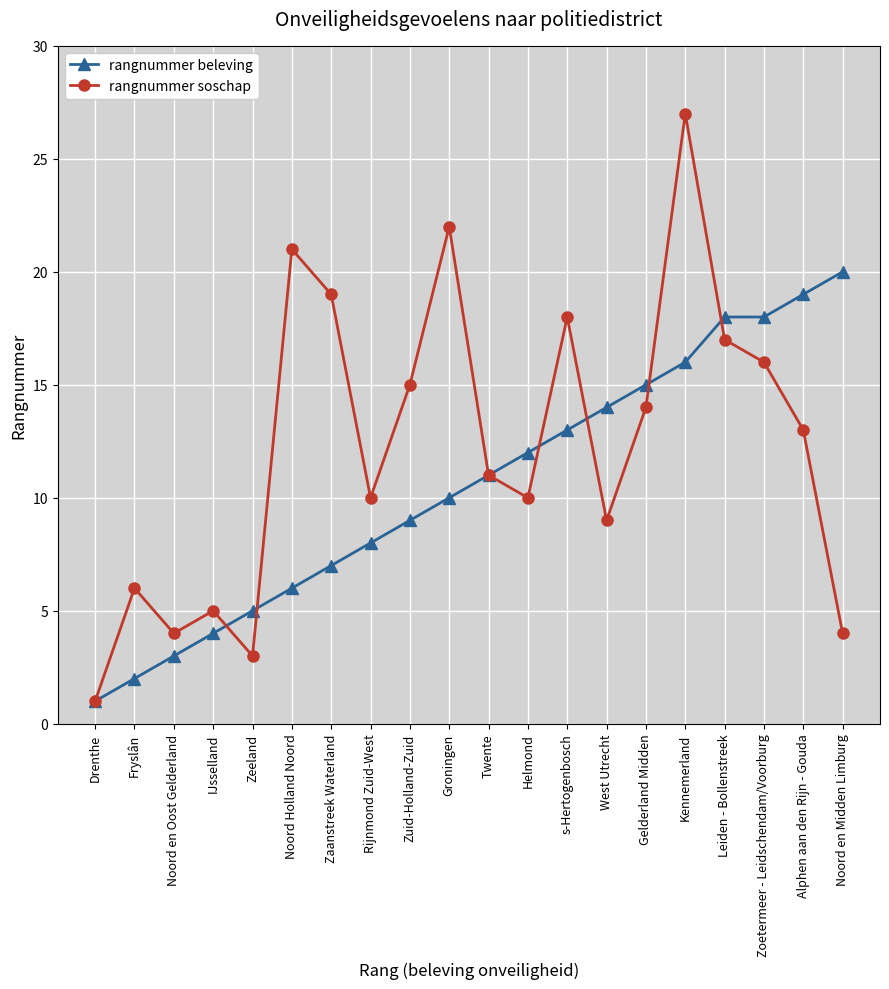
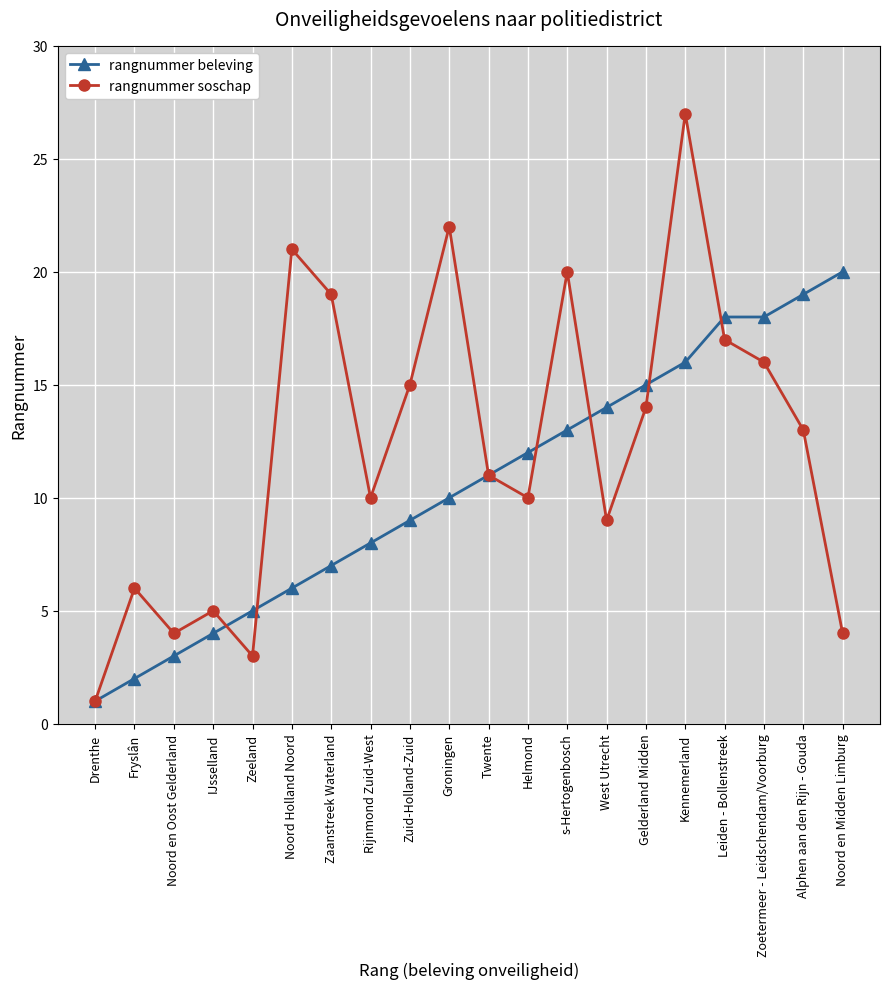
  {
    "rangnummer beleving": {
      "Fryslân": 2,
      "Noord en Oost Gelderland": 3,
      "IJsselland": 4,
      "Zeeland": 5,
      "Noord Holland Noord": 6,
      "Zaanstreek Waterland": 7,
      "Rijnmond Zuid-West": 8,
      "Zuid-Holland-Zuid": 9,
      "Groningen": 10,
      "Helmond": 12,
      "s-Hertogenbosch": 13,
      "West Utrecht": 14,
      "Gelderland Midden": 15,
      "Kennemerland": 16,
      "Leiden - Bollenstreek": 18,
      "Zoetermeer - Leidschendam/Voorburg": 18,
      "Alphen aan den Rijn - Gouda": 19,
      "Noord en Midden Limburg": 20
    },
    "rangnummer soschap": {
      "Fryslân": 6,
      "Noord en Oost Gelderland": 4,
      "IJsselland": 5,
      "Zeeland": 3,
      "Noord Holland Noord": 21,
      "Zaanstreek Waterland": 19,
      "Rijnmond Zuid-West": 10,
      "Zuid-Holland-Zuid": 15,
      "Groningen": 22,
      "Helmond": 10,
-     "s-Hertogenbosch": 18,
+     "s-Hertogenbosch": 20,
      "West Utrecht": 9,
      "Gelderland Midden": 14,
      "Kennemerland": 27,
      "Leiden - Bollenstreek": 17,
      "Zoetermeer - Leidschendam/Voorburg": 16,
      "Alphen aan den Rijn - Gouda": 13,
      "Noord en Midden Limburg": 4
    }
  }
